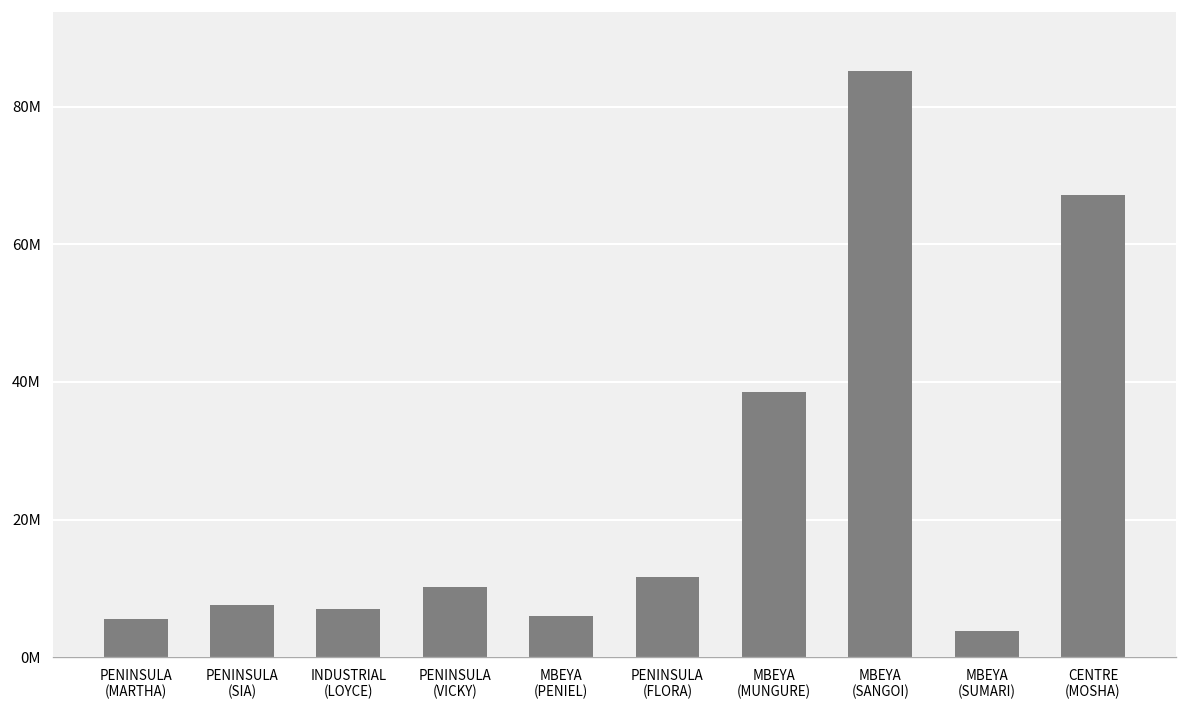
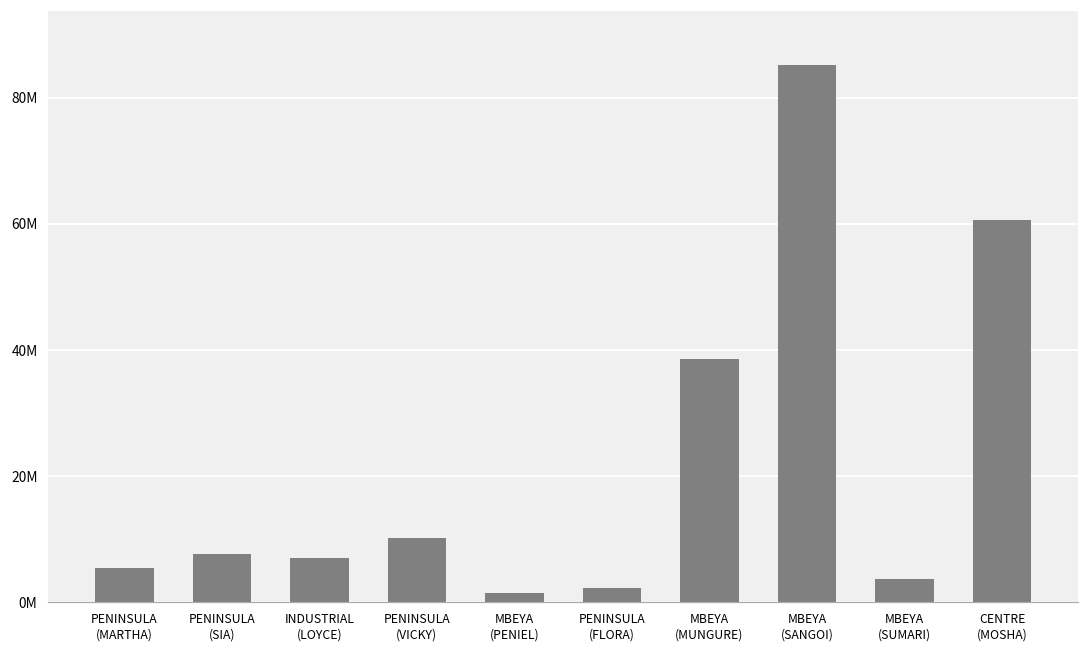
  {
    "PENINSULA (MARTHA)": 5000000,
    "PENINSULA (SIA)": 8000000,
    "INDUSTRIAL (LOYCE)": 7000000,
    "PENINSULA (VICKY)": 10000000,
-   "MBEYA (PENIEL)": 6000000,
-   "PENINSULA (FLORA)": 12000000,
+   "MBEYA (PENIEL)": 1000000,
+   "PENINSULA (FLORA)": 2000000,
    "MBEYA (MUNGURE)": 39000000,
    "MBEYA (SANGOI)": 85000000,
    "MBEYA (SUMARI)": 4000000,
-   "CENTRE (MOSHA)": 67000000
+   "CENTRE (MOSHA)": 61000000
  }
